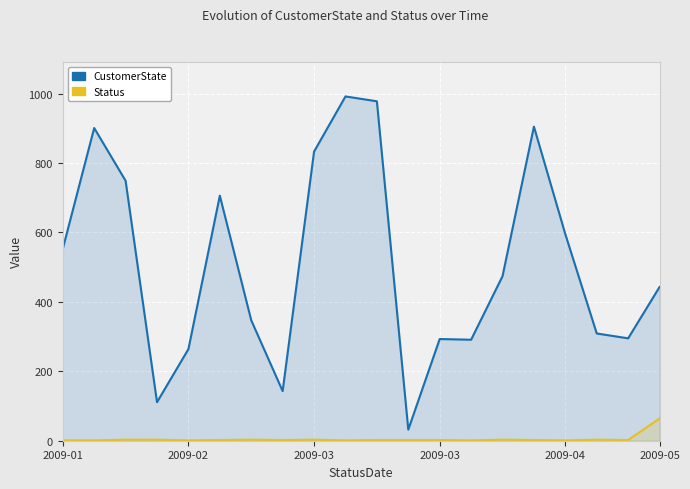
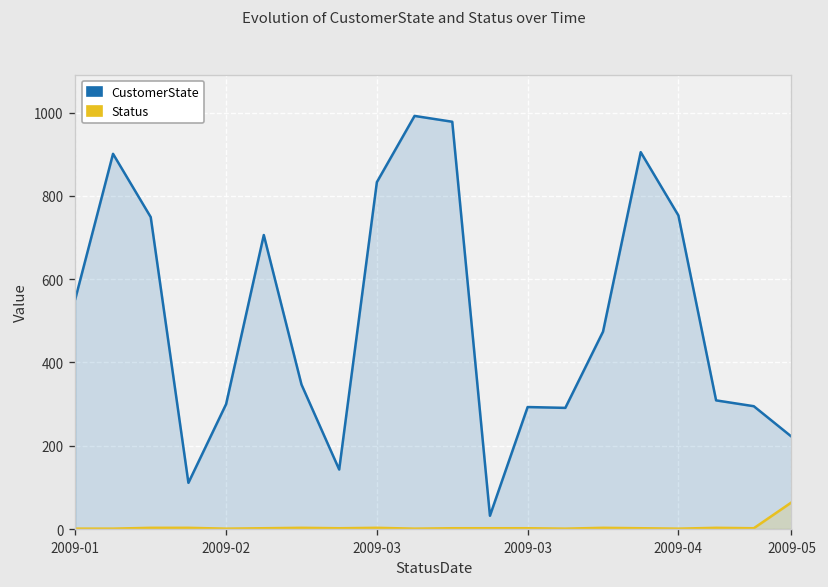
  {
    "CustomerState": {
      "2009-01": 550,
-     "2009-02": 260,
-     "2009-04": 600,
-     "2009-05": 440
+     "2009-02": 300,
+     "2009-04": 750,
+     "2009-05": 220
    },
    "Status": {
      "2009-01": 0,
      "2009-02": 0,
      "2009-04": 0,
      "2009-05": 60
    }
  }
